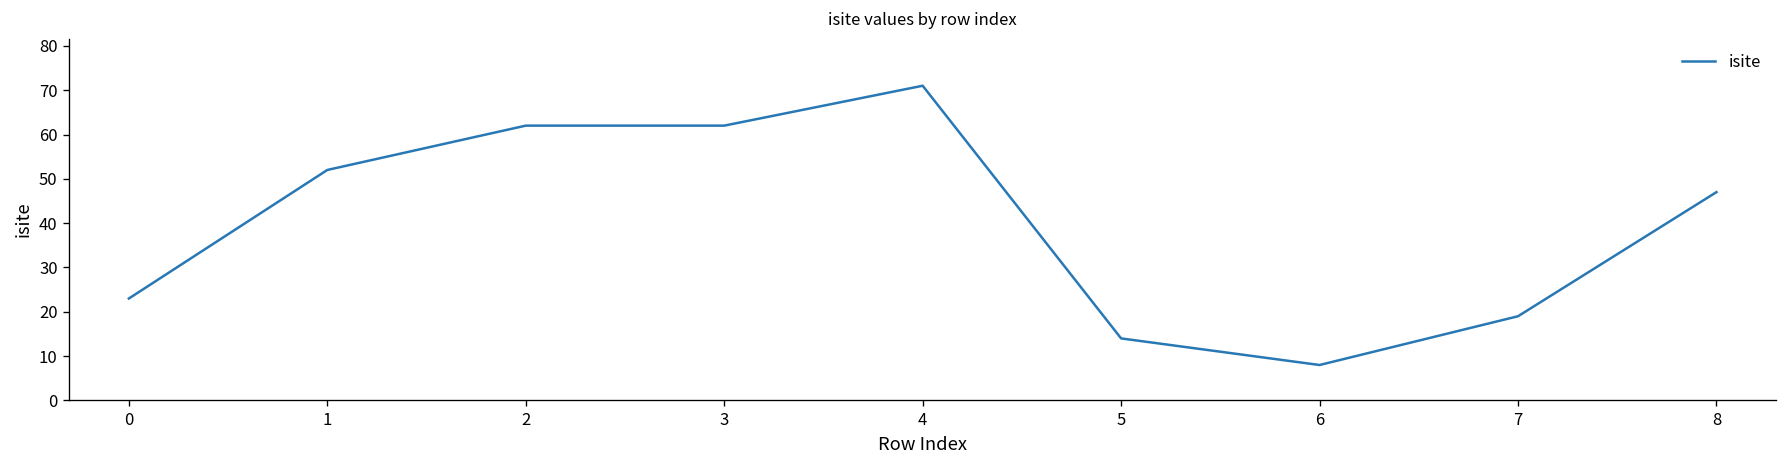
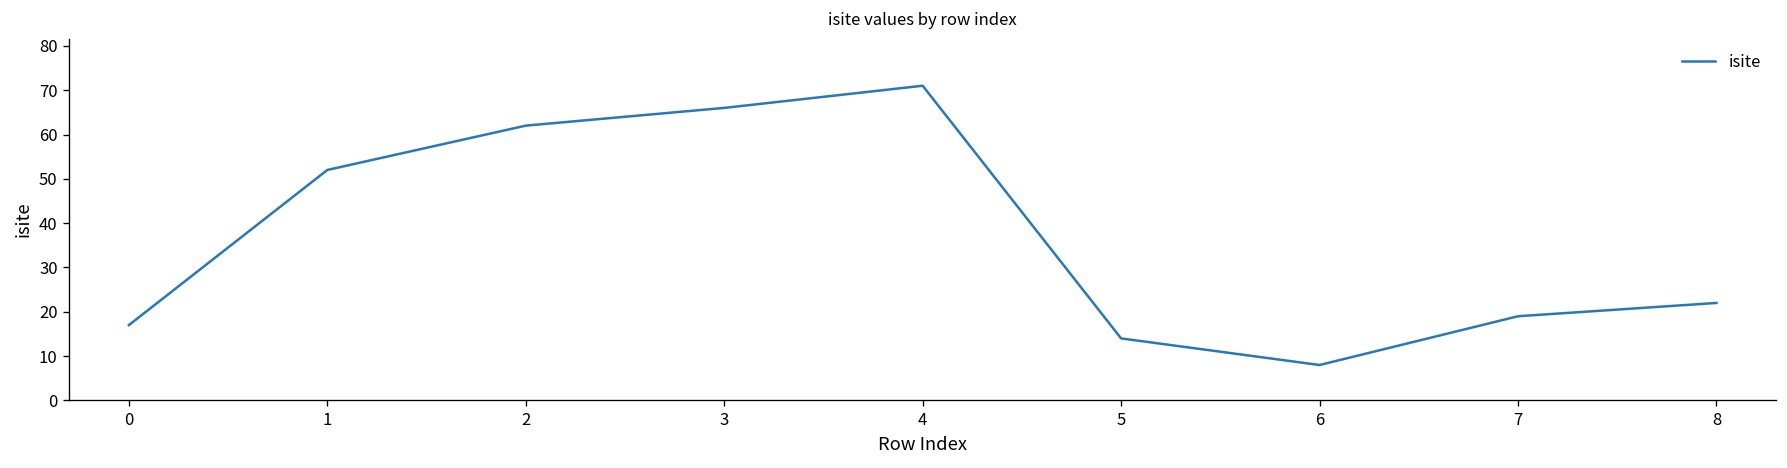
  {
-   "0": 23,
+   "0": 17,
    "1": 52,
    "2": 62,
-   "3": 62,
+   "3": 66,
    "4": 71,
    "5": 14,
    "6": 8,
    "7": 19,
-   "8": 47
+   "8": 22
  }
